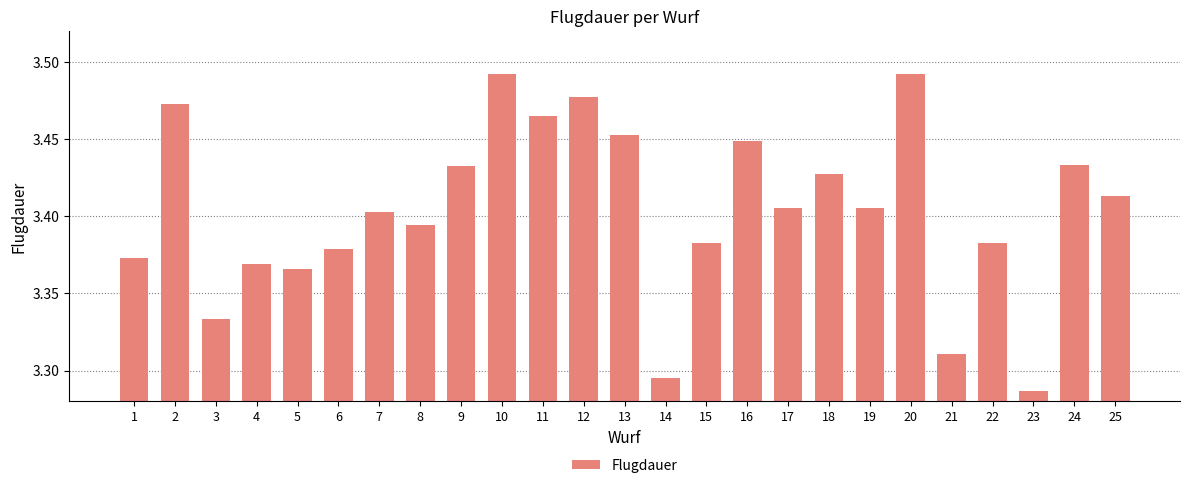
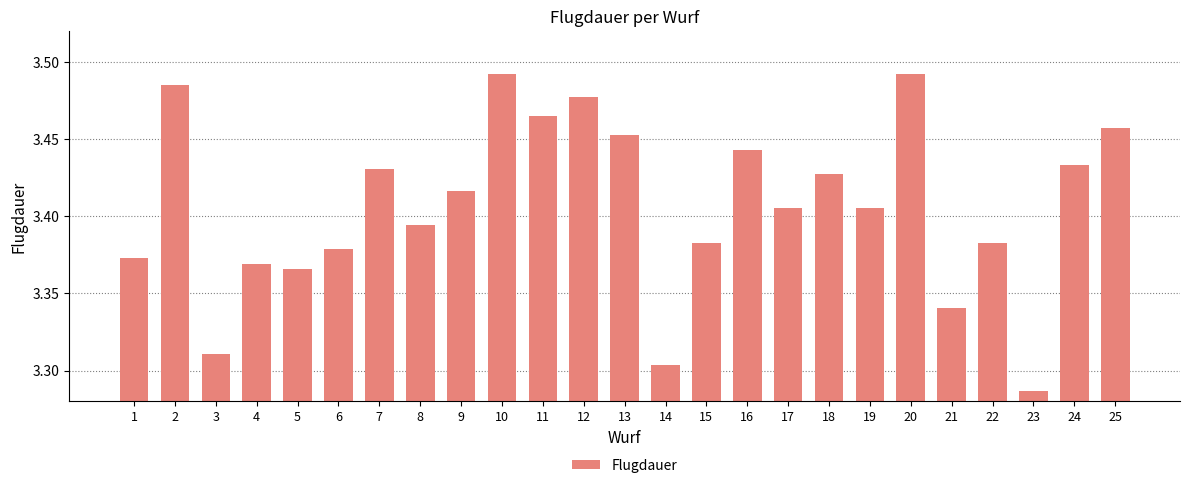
  {
    "1": 3.373,
-   "2": 3.473,
-   "3": 3.333,
+   "2": 3.485,
+   "3": 3.311,
    "4": 3.369,
    "5": 3.366,
    "6": 3.379,
-   "7": 3.403,
+   "7": 3.431,
    "8": 3.395,
-   "9": 3.433,
+   "9": 3.416,
    "10": 3.492,
    "11": 3.465,
    "12": 3.477,
    "13": 3.453,
-   "14": 3.295,
+   "14": 3.303,
    "15": 3.383,
-   "16": 3.449,
+   "16": 3.443,
    "17": 3.405,
    "18": 3.427,
    "19": 3.405,
    "20": 3.492,
-   "21": 3.310,
+   "21": 3.340,
    "22": 3.383,
    "23": 3.287,
    "24": 3.434,
-   "25": 3.413
+   "25": 3.457
  }
